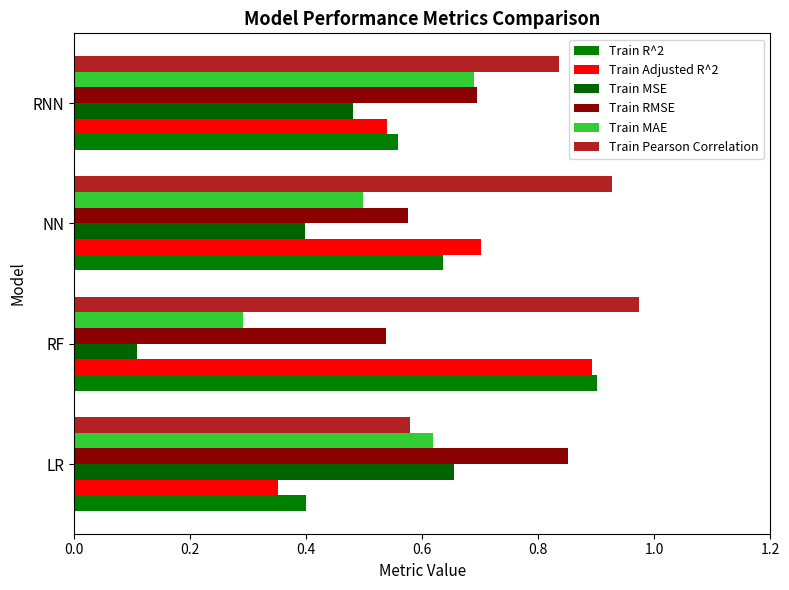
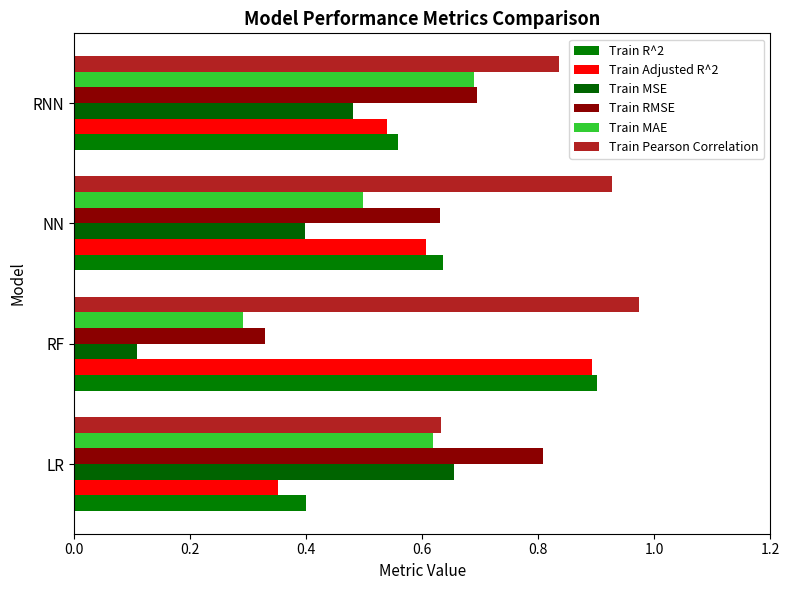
  {
    "Train Adjusted R^2": {
      "RNN": 0.54,
-     "NN": 0.70,
+     "NN": 0.61,
      "RF": 0.89,
      "LR": 0.35
    },
    "Train RMSE": {
      "RNN": 0.69,
-     "NN": 0.58,
-     "RF": 0.54,
-     "LR": 0.85
+     "NN": 0.63,
+     "RF": 0.33,
+     "LR": 0.81
    },
    "Train MAE": {
      "RNN": 0.69,
      "NN": 0.50,
      "RF": 0.29,
      "LR": 0.62
    },
    "Train Pearson Correlation": {
      "RNN": 0.84,
      "NN": 0.93,
      "RF": 0.97,
-     "LR": 0.58
+     "LR": 0.63
    }
  }
